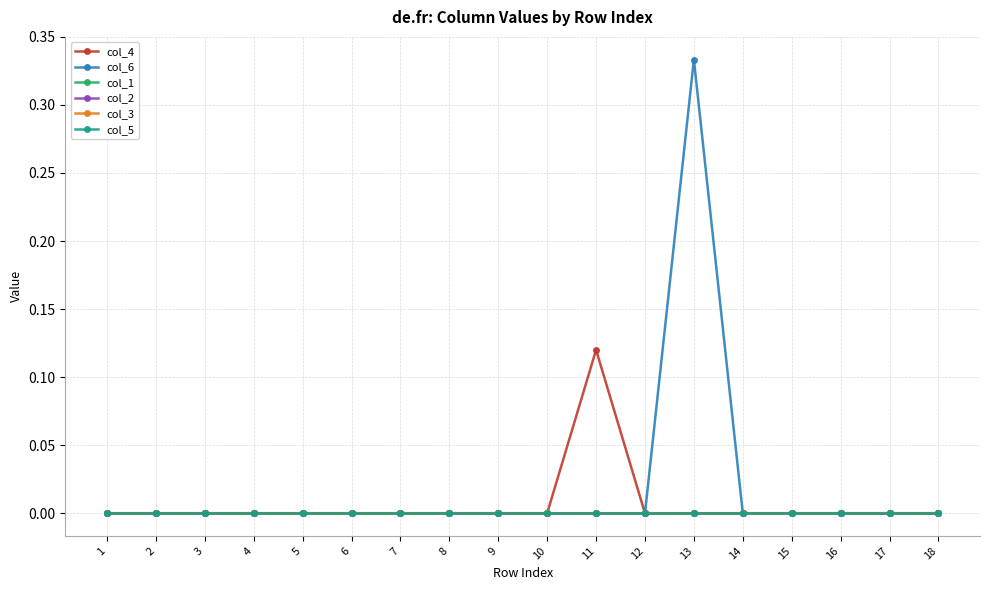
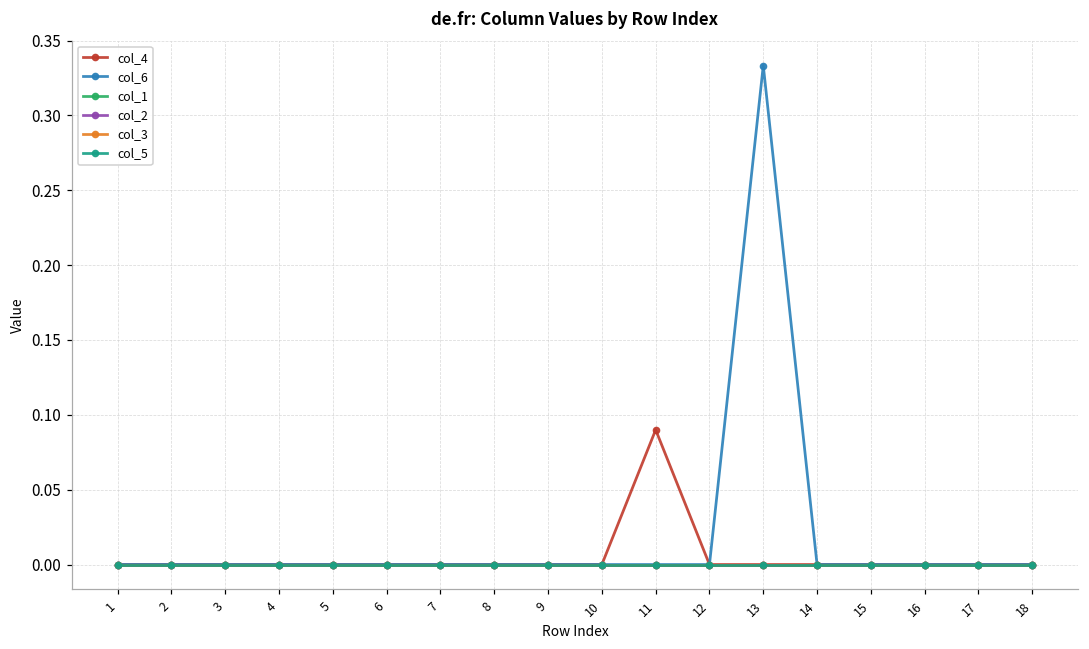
  {
    "col_4": {
-     "11": 0.12
+     "11": 0.09
    },
    "col_6": {
      "13": 0.333
    }
  }
